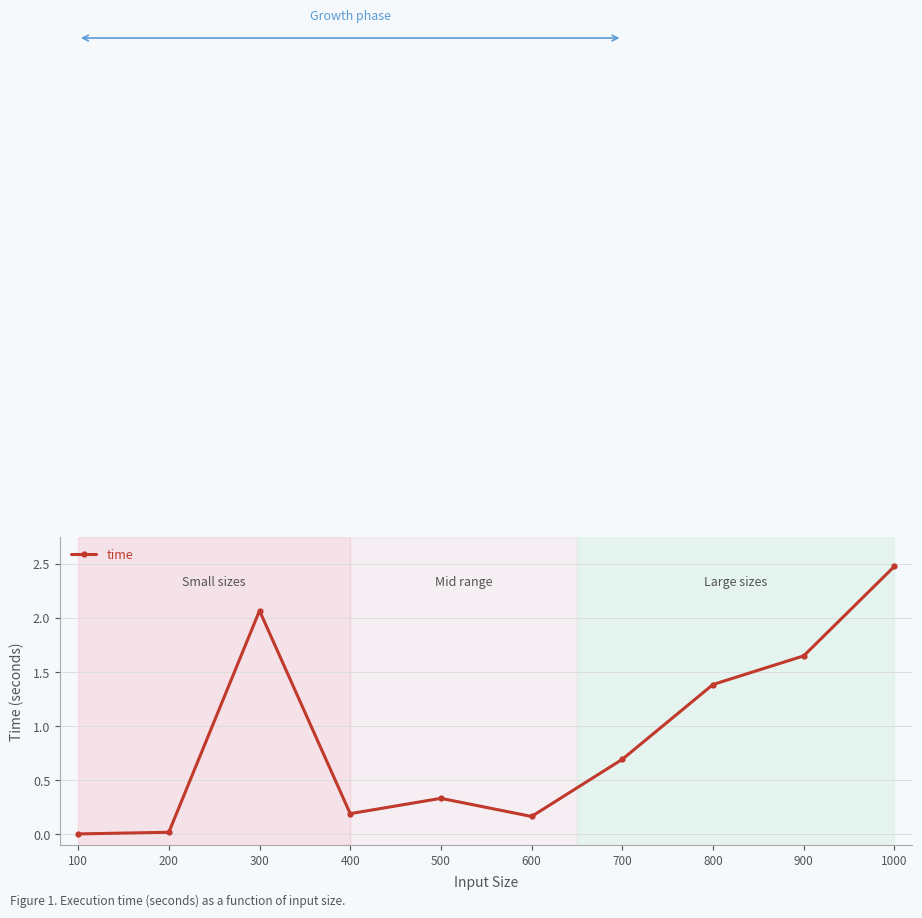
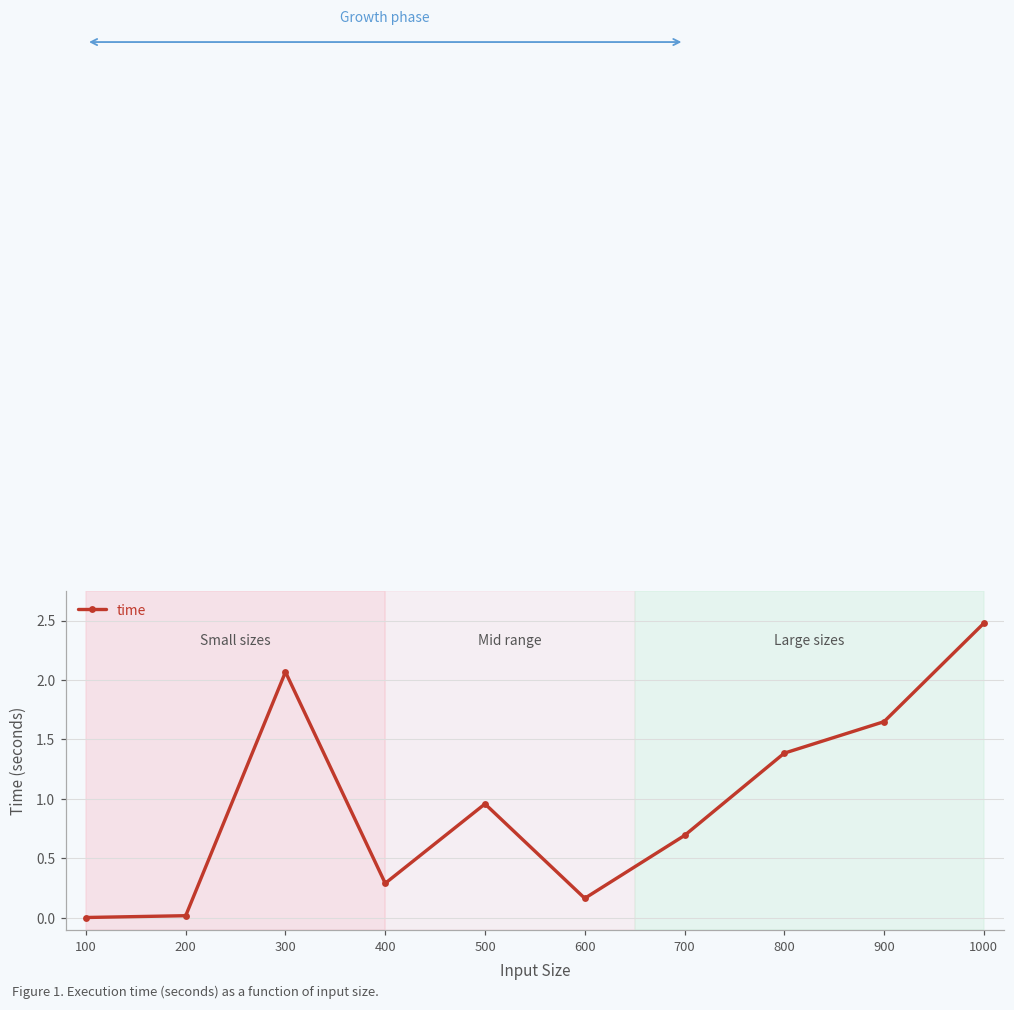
  {
    "100": 0.00,
    "200": 0.02,
    "300": 2.07,
-   "400": 0.19,
-   "500": 0.33,
+   "400": 0.29,
+   "500": 0.96,
    "600": 0.16,
    "700": 0.69,
    "800": 1.39,
    "900": 1.65,
    "1000": 2.48
  }
